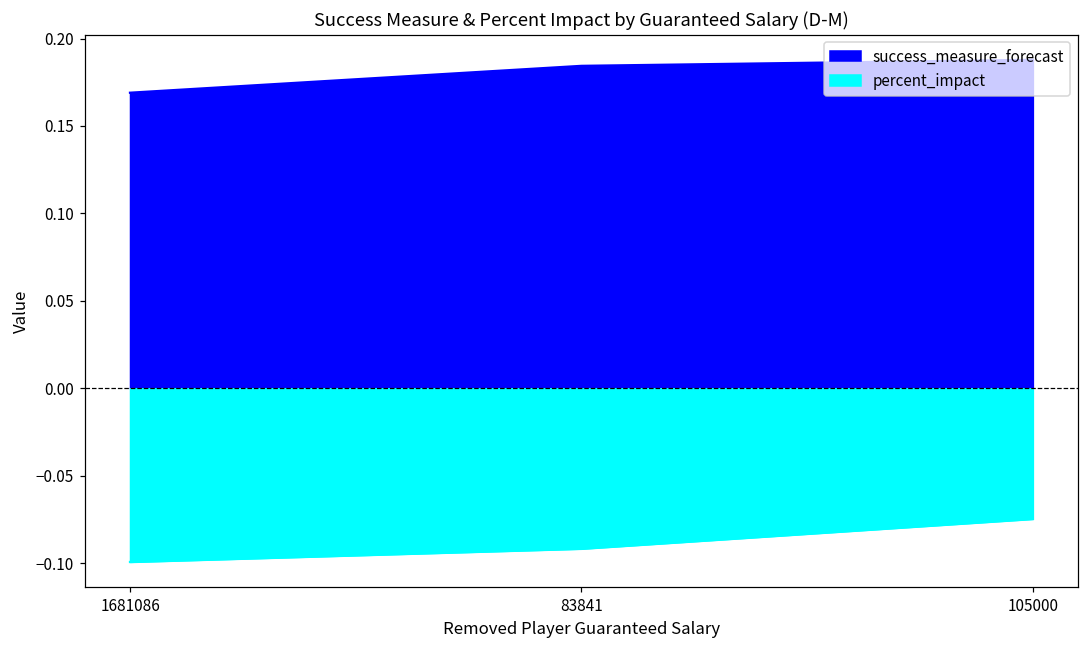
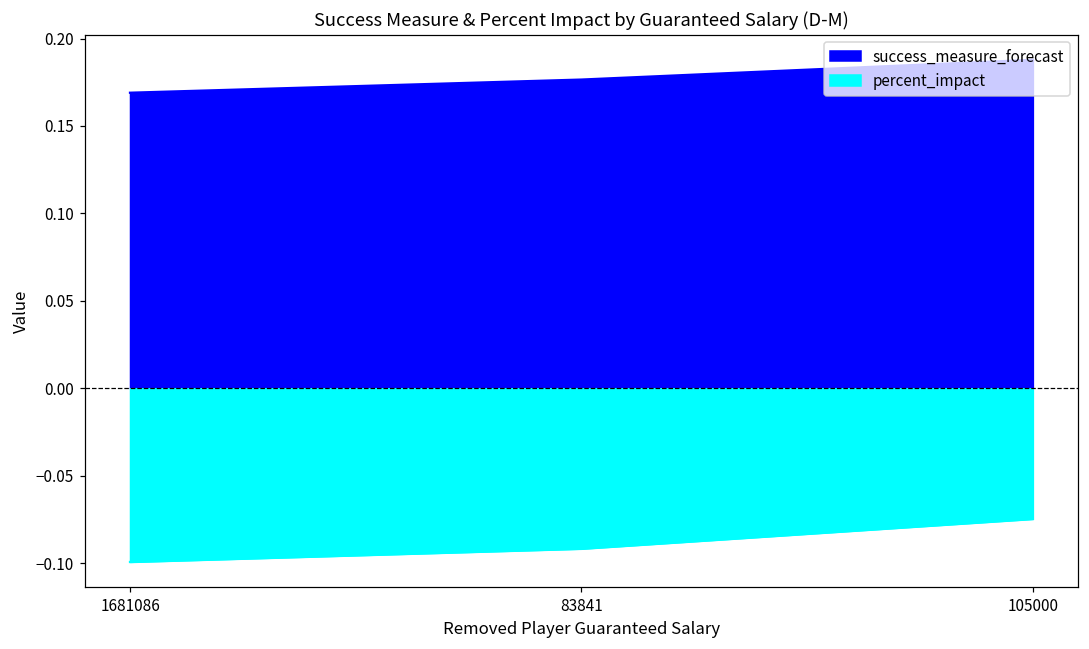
  {
    "success_measure_forecast": {
      "1681086": 0.169,
-     "83841": 0.184
+     "83841": 0.177
    }
  }
